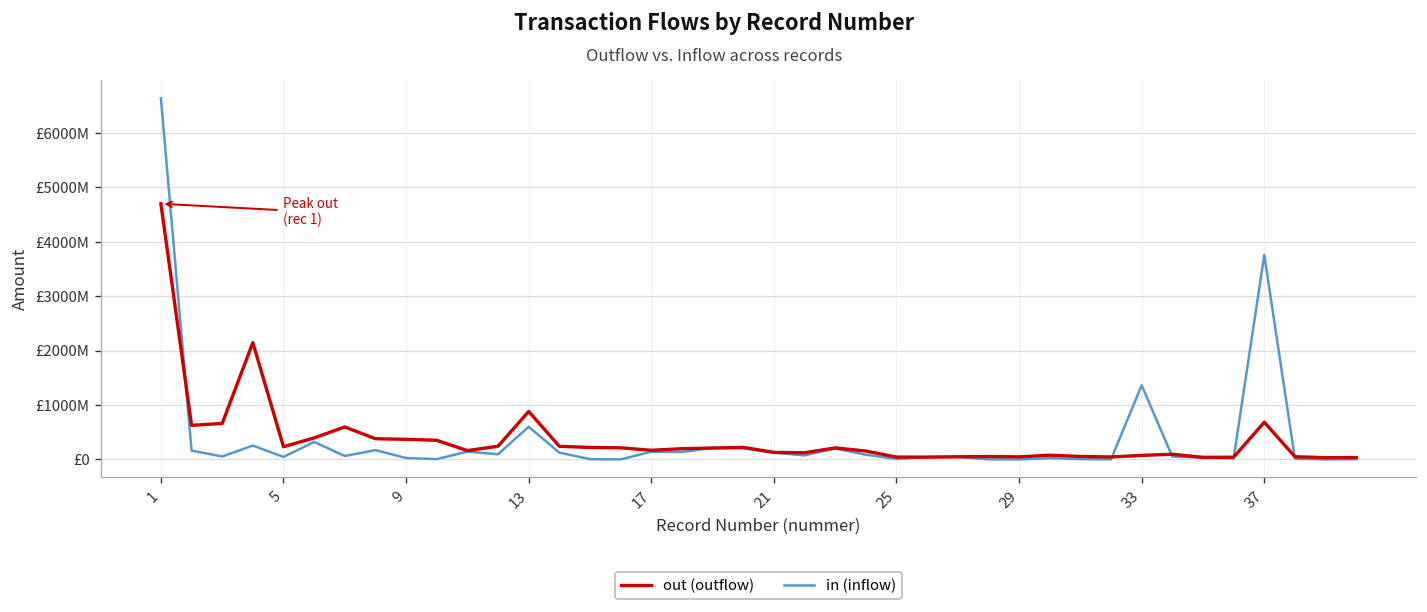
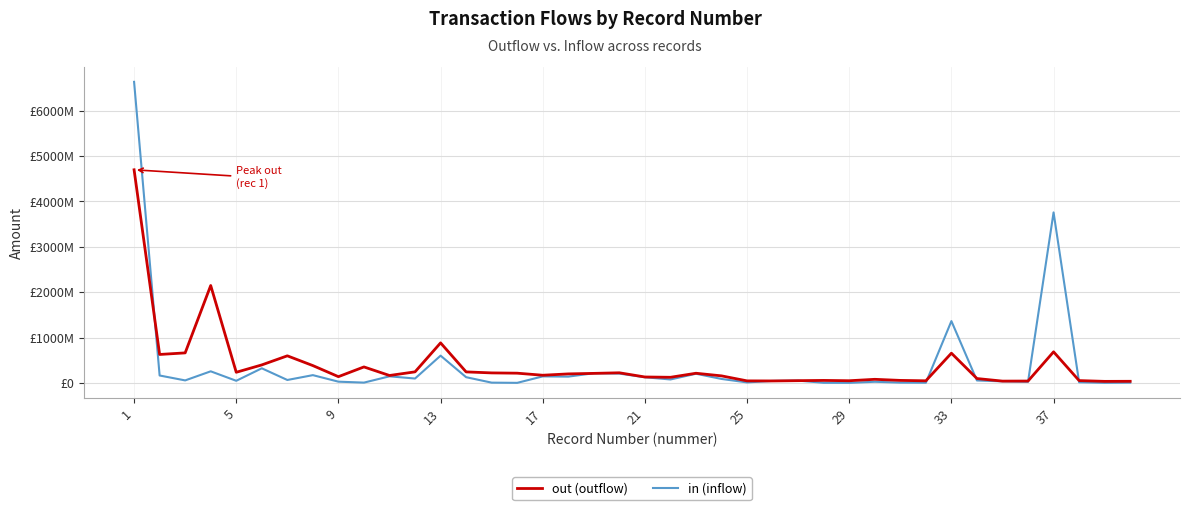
  {
    "out (outflow)": {
      "5": "£200000000",
-     "9": "£400000000",
+     "9": "£100000000",
      "13": "£900000000",
-     "33": "£100000000",
+     "33": "£700000000",
      "37": "£700000000"
    },
    "in (inflow)": {
      "1": "£6600000000",
      "5": "£0",
      "9": "£0",
      "13": "£600000000",
      "33": "£1400000000",
      "37": "£3800000000"
    }
  }
